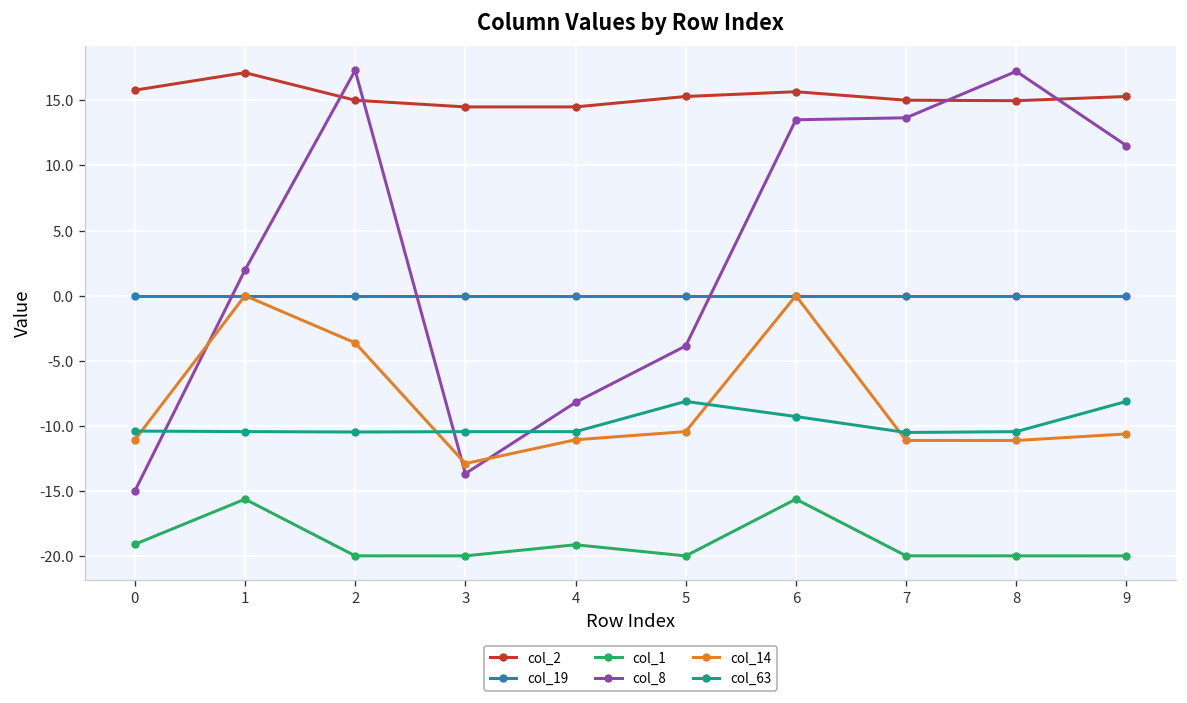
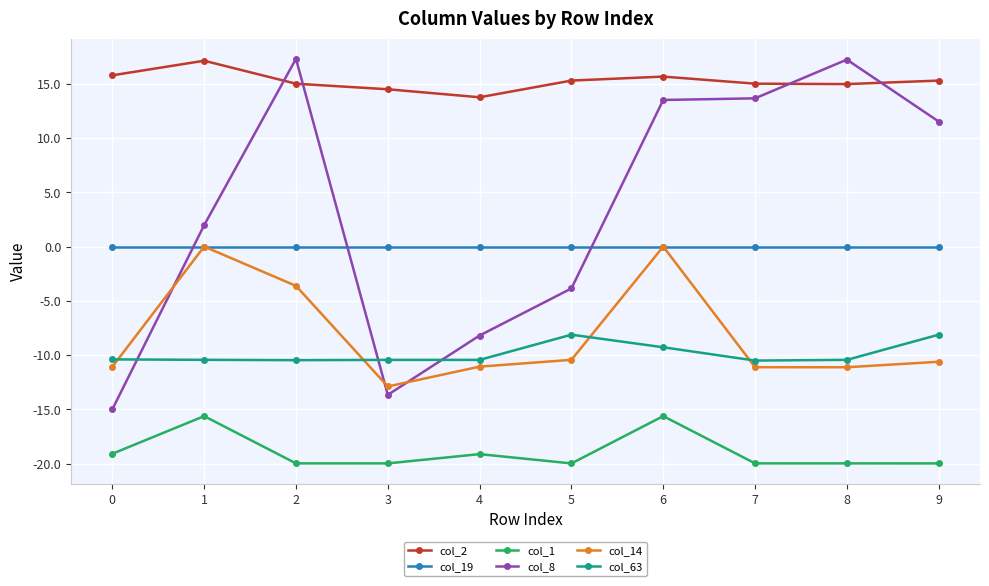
  {
    "col_2": {
      "0": 15.8,
      "1": 17.1,
      "2": 15.0,
      "3": 14.5,
-     "4": 14.5,
+     "4": 13.8,
      "5": 15.3,
      "6": 15.7,
      "7": 15.0,
      "8": 15.0,
      "9": 15.3
    },
    "col_19": {
      "0": 0.0,
      "2": 0.0,
      "3": 0.0,
      "4": 0.0,
      "5": 0.0,
      "7": 0.0,
      "8": 0.0,
      "9": 0.0
    },
    "col_8": {
      "0": -15.0,
      "1": 2.0,
      "2": 17.3,
      "3": -13.7,
      "4": -8.2,
      "5": -3.9,
      "6": 13.5,
      "7": 13.7,
      "8": 17.2,
      "9": 11.5
    },
    "col_14": {
      "0": -11.1,
      "2": -3.6,
      "3": -12.9,
      "4": -11.1,
      "5": -10.4,
      "7": -11.1,
      "8": -11.1,
      "9": -10.6
    }
  }
